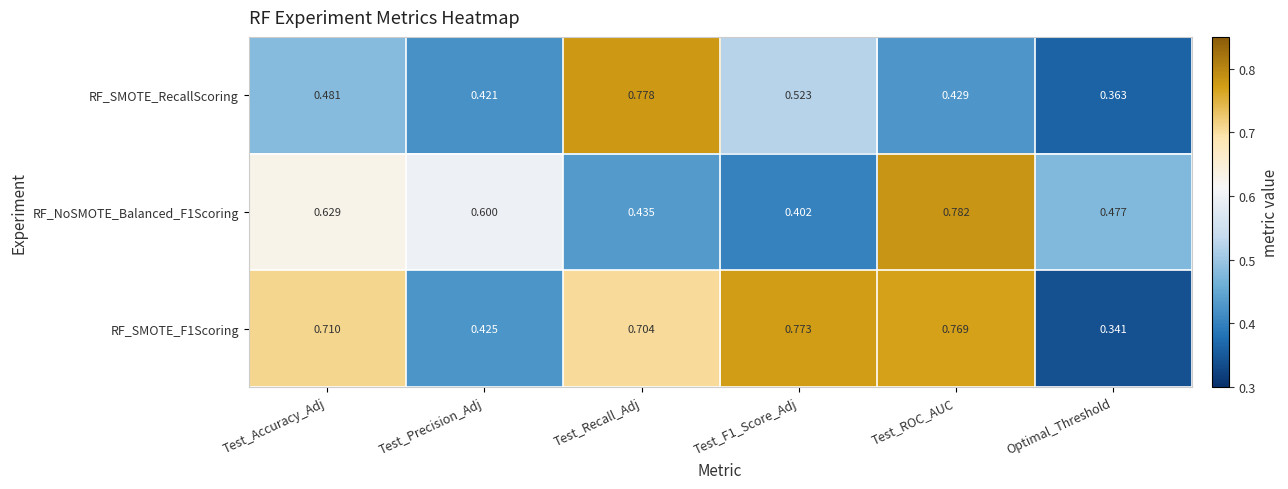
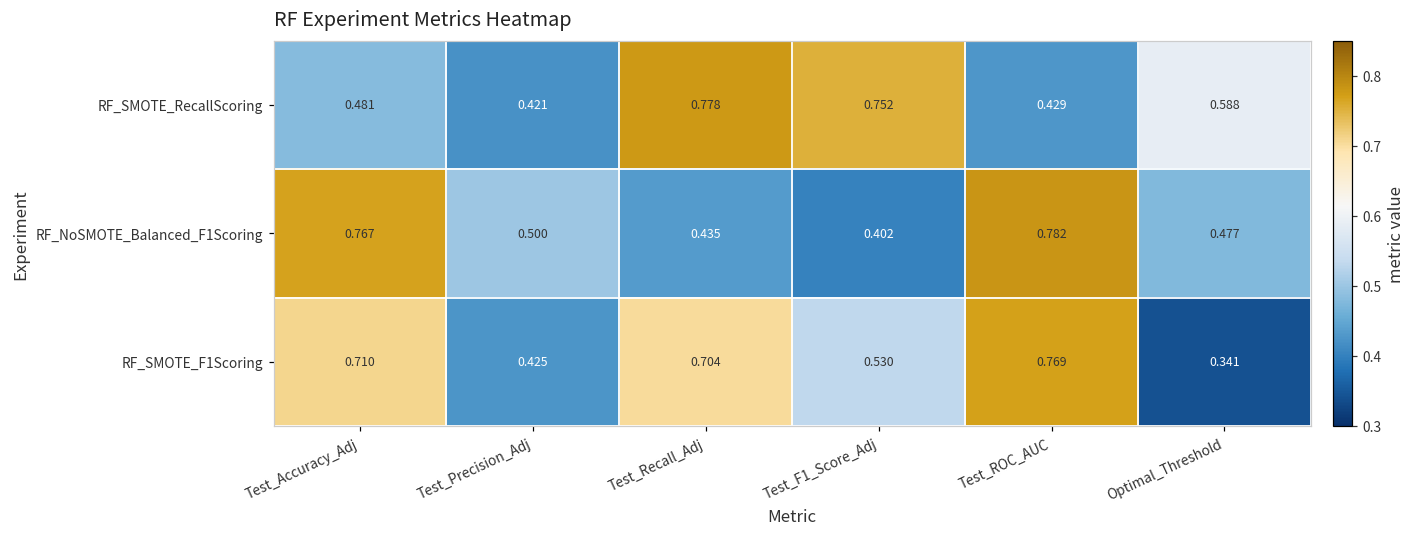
  {
    "RF_SMOTE_RecallScoring": {
      "Test_Accuracy_Adj": 0.481,
      "Test_Precision_Adj": 0.421,
      "Test_Recall_Adj": 0.778,
-     "Test_F1_Score_Adj": 0.523,
+     "Test_F1_Score_Adj": 0.752,
      "Test_ROC_AUC": 0.429,
-     "Optimal_Threshold": 0.363
+     "Optimal_Threshold": 0.588
    },
    "RF_NoSMOTE_Balanced_F1Scoring": {
-     "Test_Accuracy_Adj": 0.629,
-     "Test_Precision_Adj": 0.600,
+     "Test_Accuracy_Adj": 0.767,
+     "Test_Precision_Adj": 0.500,
      "Test_Recall_Adj": 0.435,
      "Test_F1_Score_Adj": 0.402,
      "Test_ROC_AUC": 0.782,
      "Optimal_Threshold": 0.477
    },
    "RF_SMOTE_F1Scoring": {
      "Test_Accuracy_Adj": 0.710,
      "Test_Precision_Adj": 0.425,
      "Test_Recall_Adj": 0.704,
-     "Test_F1_Score_Adj": 0.773,
+     "Test_F1_Score_Adj": 0.530,
      "Test_ROC_AUC": 0.769,
      "Optimal_Threshold": 0.341
    }
  }
